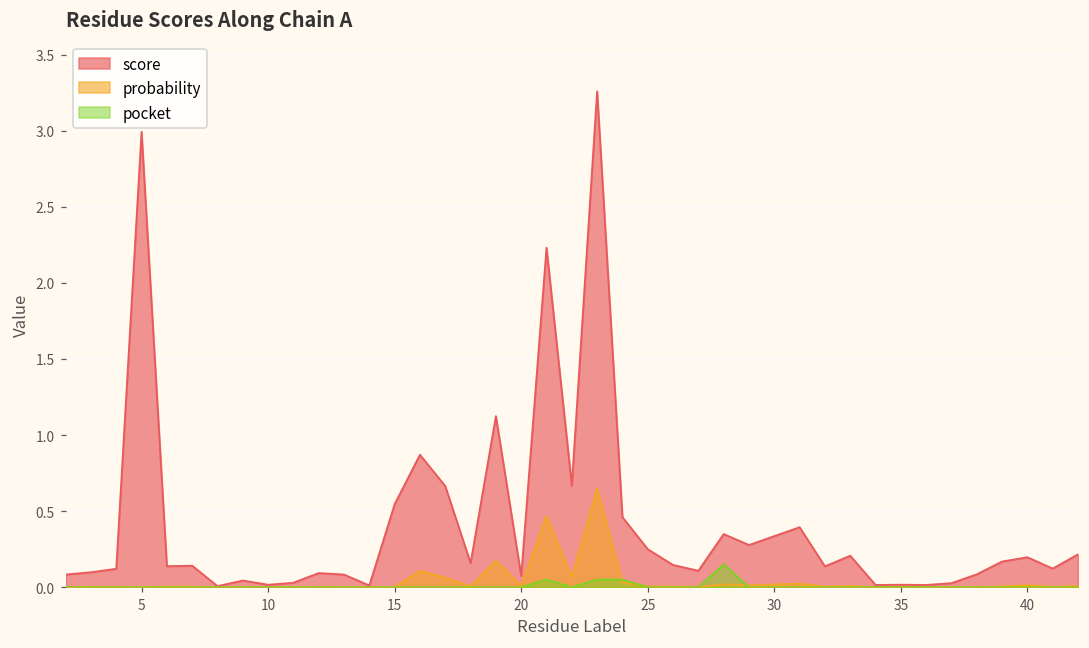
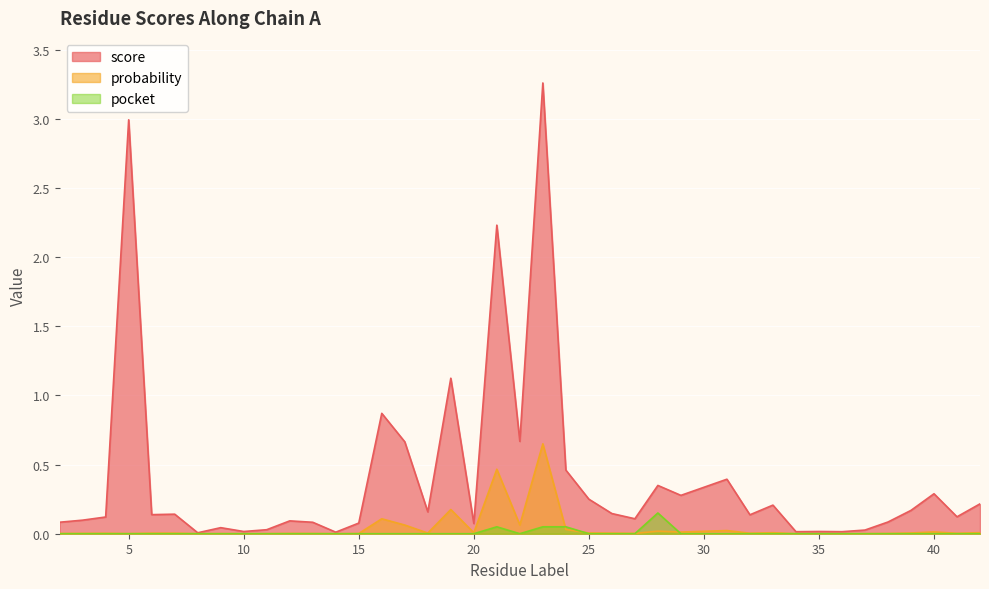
  {
    "score": {
      "5": 2.99,
-     "15": 0.55,
+     "15": 0.08,
      "20": 0.07,
      "25": 0.25,
-     "40": 0.20
+     "40": 0.29
    }
  }
